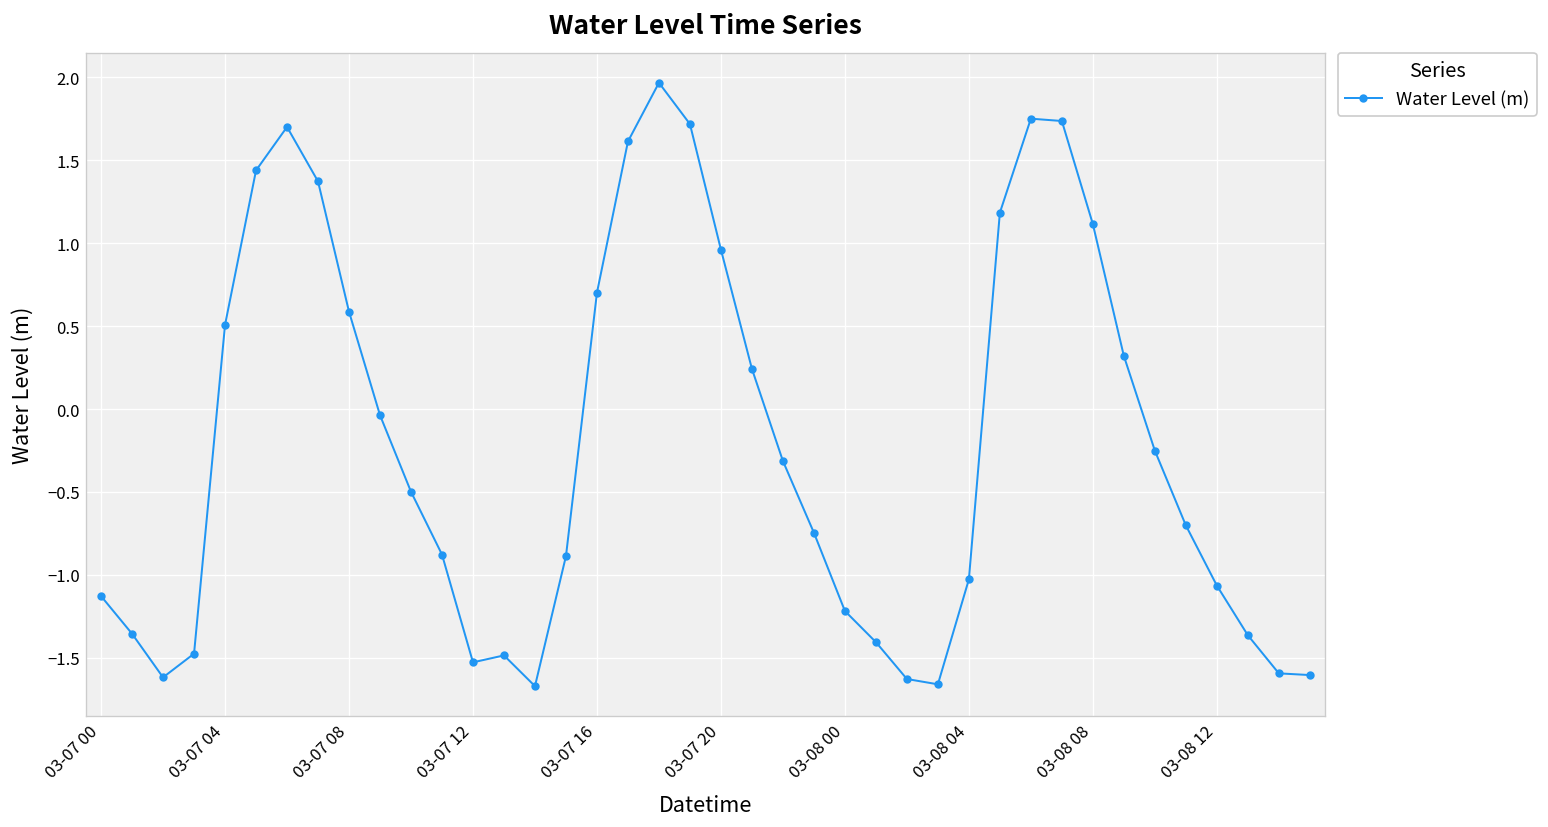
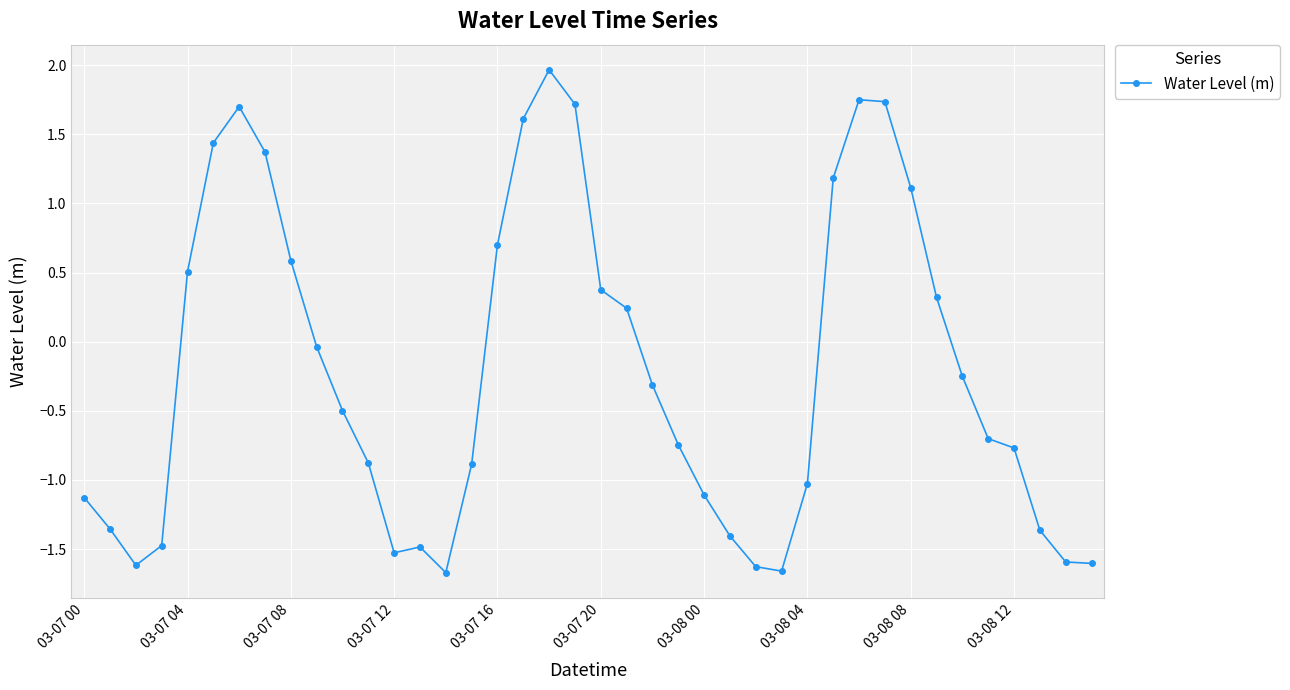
  {
    "03-07 00": -1.13,
    "03-07 04": 0.51,
    "03-07 08": 0.59,
    "03-07 12": -1.53,
    "03-07 16": 0.70,
-   "03-07 20": 0.96,
-   "03-08 00": -1.22,
+   "03-07 20": 0.38,
+   "03-08 00": -1.11,
    "03-08 04": -1.03,
    "03-08 08": 1.11,
-   "03-08 12": -1.06
+   "03-08 12": -0.77
  }
